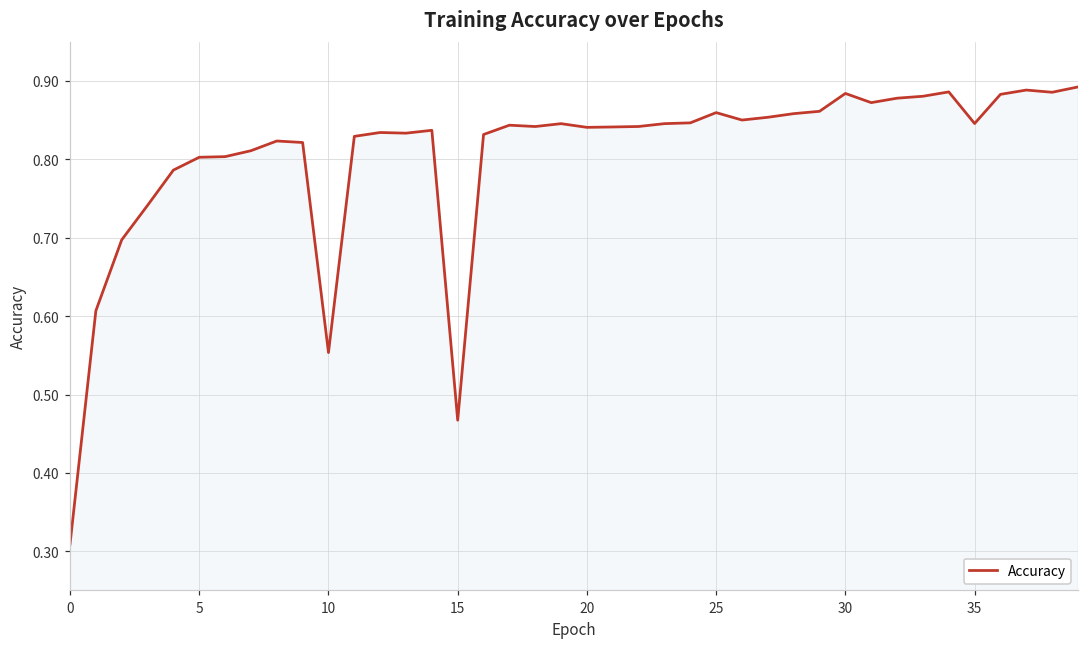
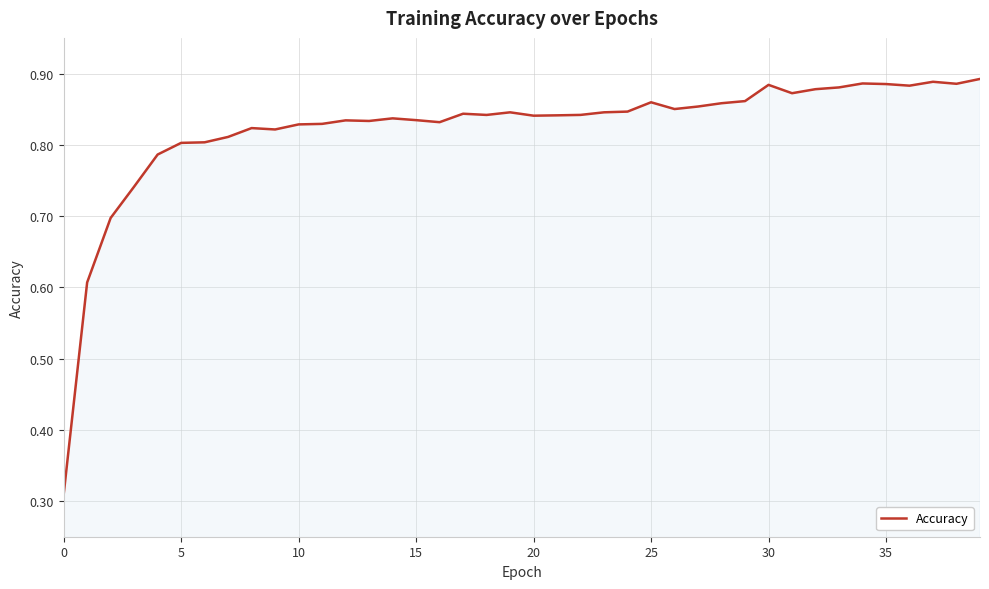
  {
    "0": 0.31,
    "5": 0.80,
-   "10": 0.55,
-   "15": 0.47,
+   "10": 0.83,
+   "15": 0.83,
    "20": 0.84,
    "25": 0.86,
    "30": 0.88,
-   "35": 0.85
+   "35": 0.89
  }
